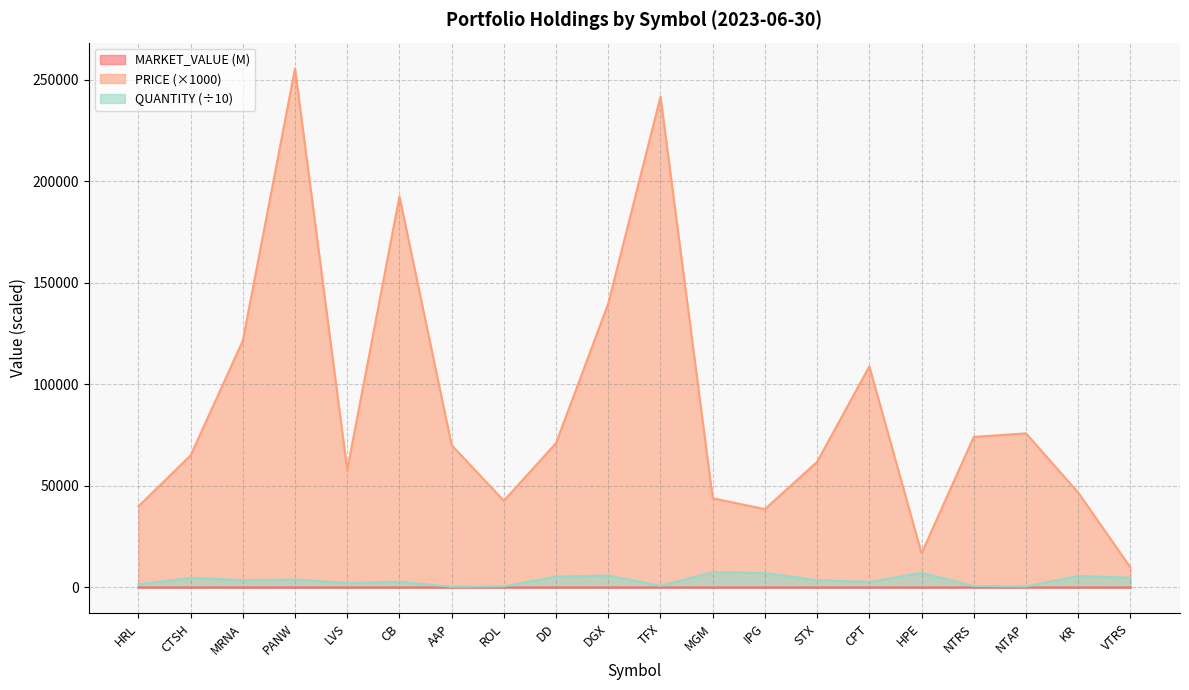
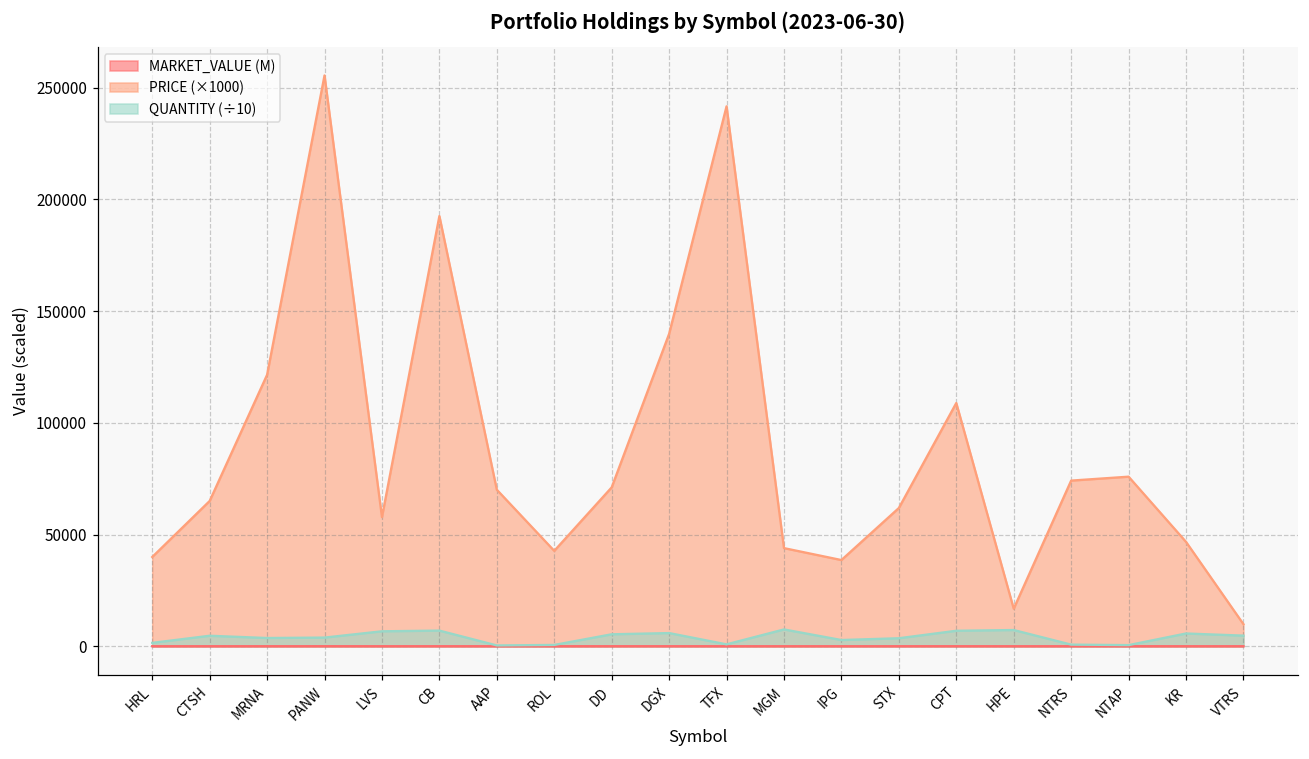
  {
    "QUANTITY (÷10)": {
      "HRL": 2000,
      "CTSH": 5000,
      "MRNA": 4000,
      "PANW": 4000,
-     "LVS": 2000,
-     "CB": 3000,
+     "LVS": 7000,
+     "CB": 7000,
      "DD": 5000,
      "DGX": 6000,
      "MGM": 8000,
-     "IPG": 7000,
+     "IPG": 3000,
      "STX": 4000,
-     "CPT": 3000,
+     "CPT": 7000,
      "HPE": 7000,
      "KR": 6000,
      "VTRS": 5000
    }
  }
